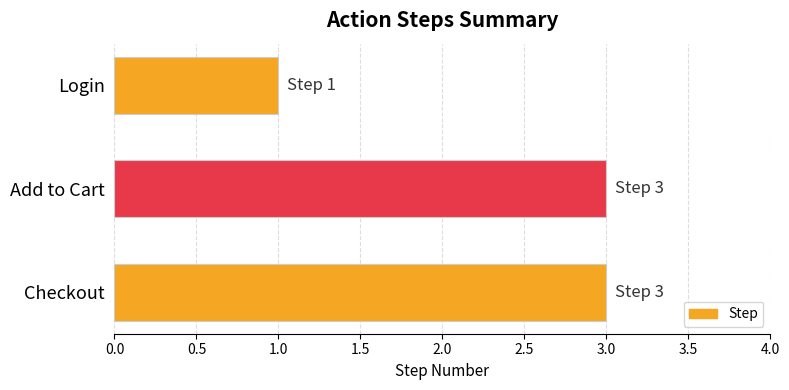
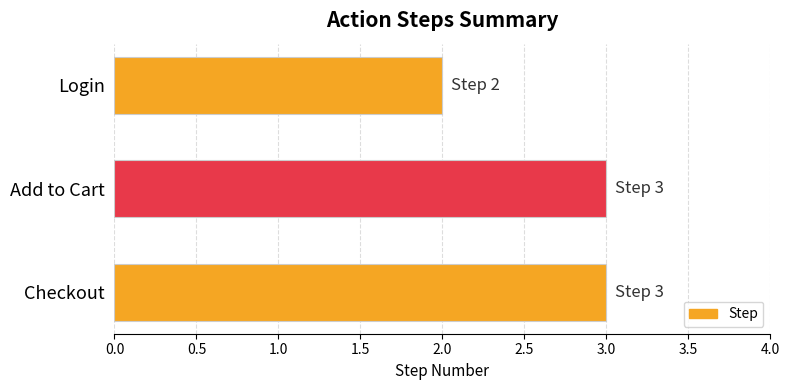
  {
-   "Login": 1,
+   "Login": 2,
    "Add to Cart": 3,
    "Checkout": 3
  }
